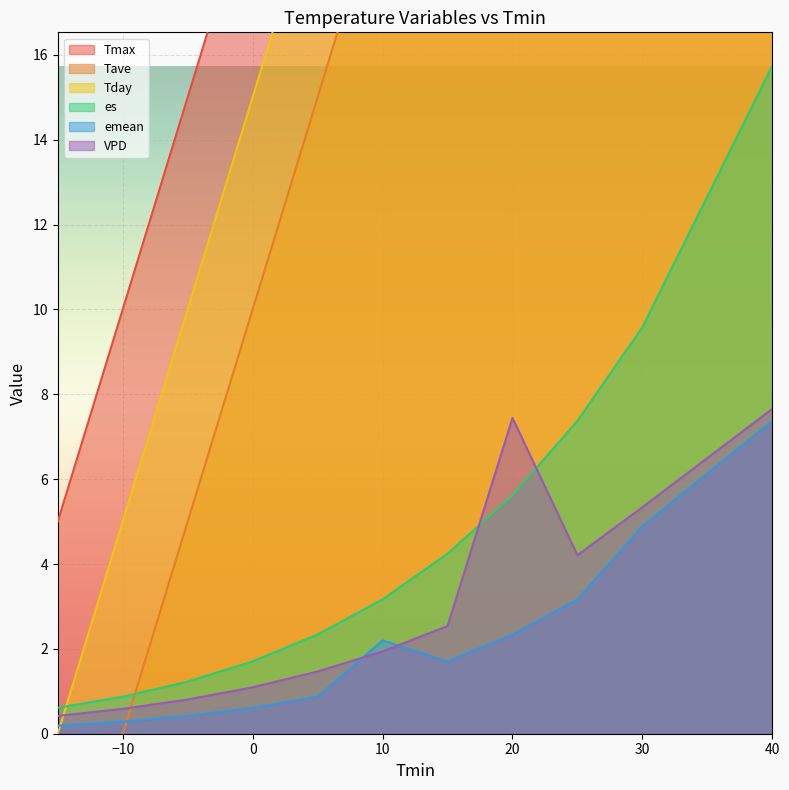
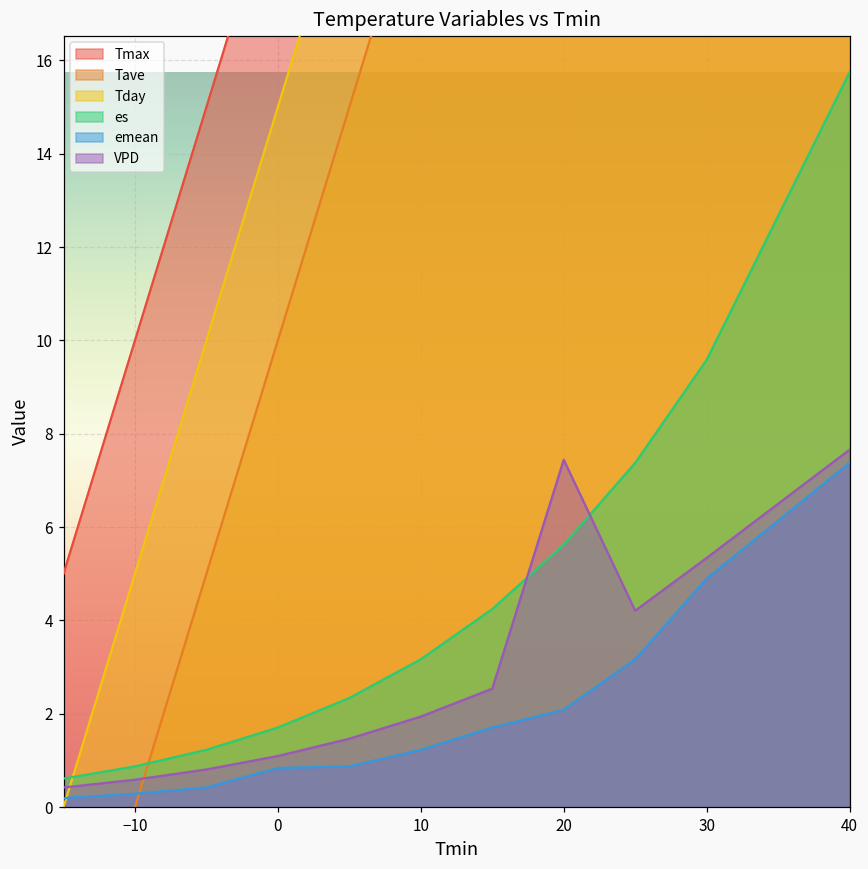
  {
    "es": {
      "−10": 0.9,
      "0": 1.7,
      "10": 3.2,
      "20": 5.6,
      "30": 9.6,
      "40": 15.7
    },
    "emean": {
      "−10": 0.3,
-     "0": 0.6,
-     "10": 2.2,
-     "20": 2.3,
+     "0": 0.8,
+     "10": 1.2,
+     "20": 2.1,
      "30": 4.9,
      "40": 7.4
    },
    "VPD": {
      "−10": 0.6,
      "0": 1.1,
      "10": 1.9,
      "20": 7.4,
      "30": 5.3,
      "40": 7.7
    }
  }
